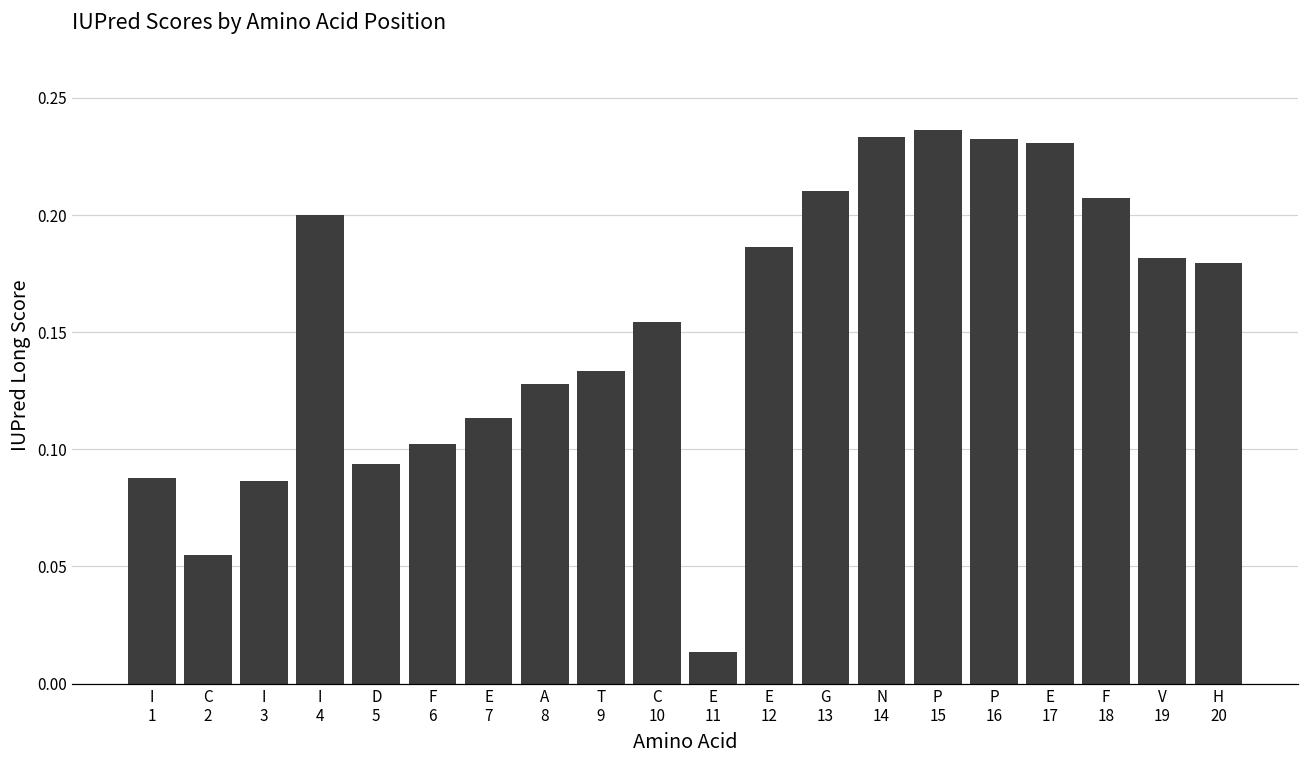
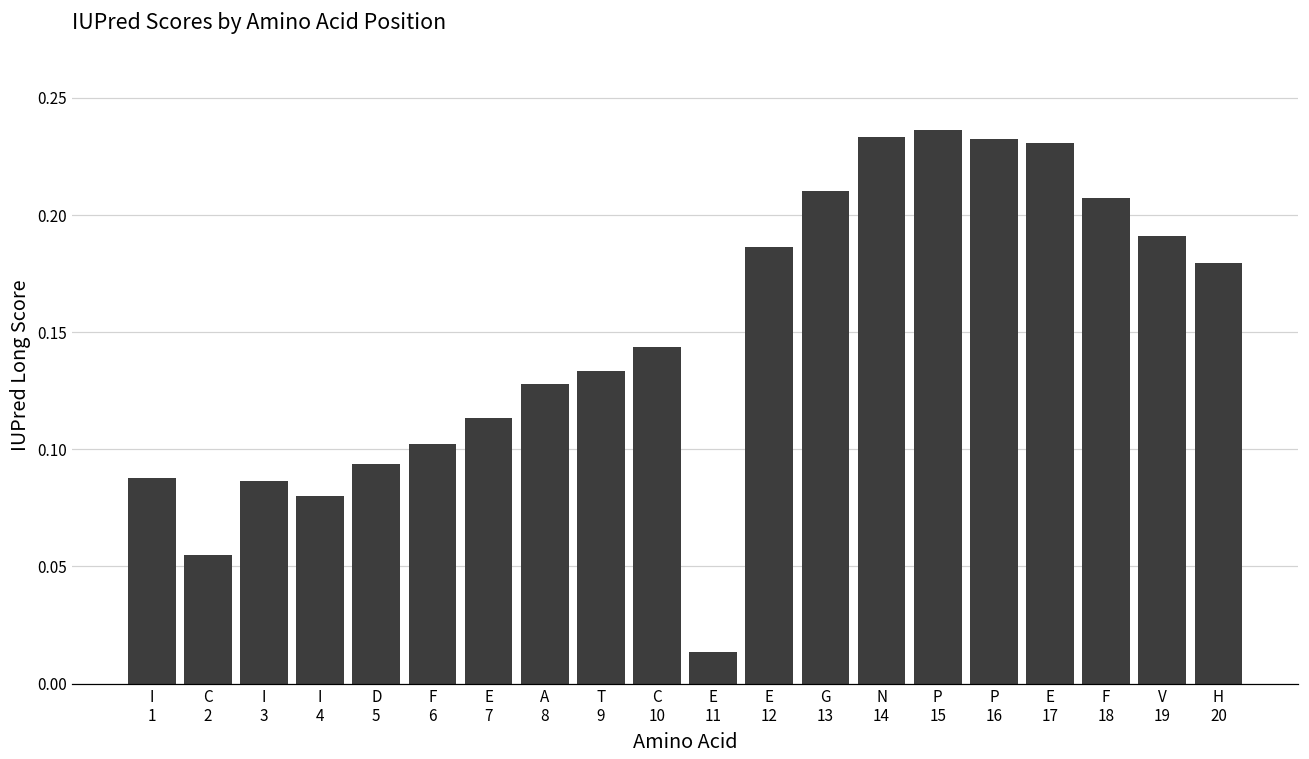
  {
    "I 1": 0.088,
    "C 2": 0.055,
    "I 3": 0.087,
-   "I 4": 0.20,
+   "I 4": 0.08,
    "D 5": 0.094,
    "F 6": 0.102,
    "E 7": 0.114,
    "A 8": 0.128,
    "T 9": 0.133,
-   "C 10": 0.154,
+   "C 10": 0.144,
    "E 11": 0.014,
    "E 12": 0.186,
    "G 13": 0.210,
    "N 14": 0.233,
    "P 15": 0.236,
    "P 16": 0.233,
    "E 17": 0.231,
    "F 18": 0.207,
-   "V 19": 0.182,
+   "V 19": 0.191,
    "H 20": 0.179
  }
